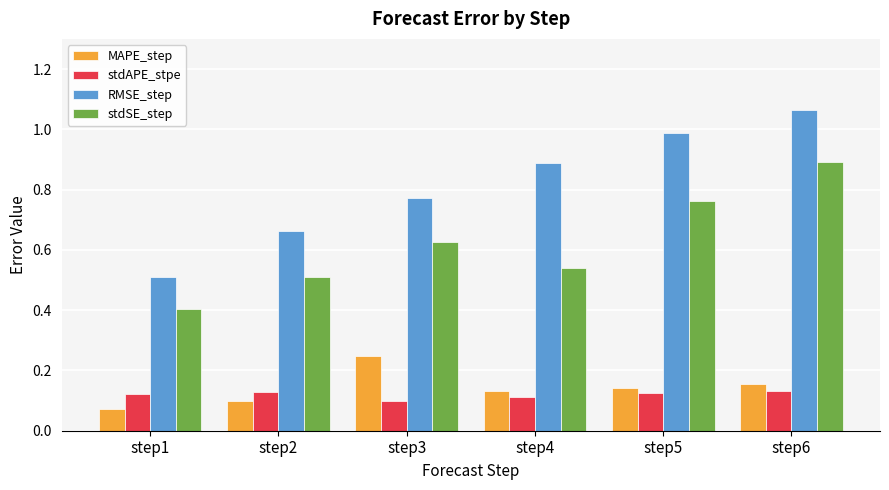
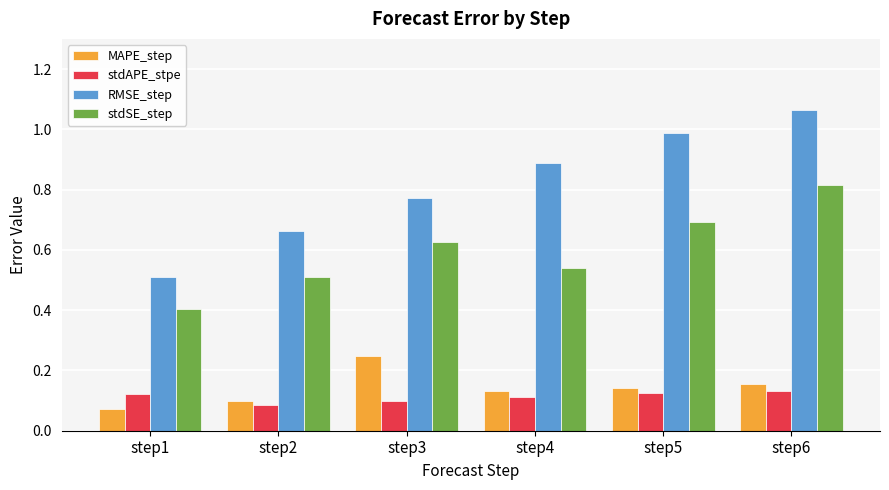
  {
    "MAPE_step": {
      "step1": 0.07,
      "step2": 0.10,
      "step3": 0.25,
      "step4": 0.13,
      "step5": 0.14,
      "step6": 0.15
    },
    "stdAPE_stpe": {
      "step1": 0.12,
-     "step2": 0.13,
+     "step2": 0.09,
      "step3": 0.10,
      "step4": 0.11,
      "step5": 0.12,
      "step6": 0.13
    },
    "RMSE_step": {
      "step1": 0.51,
      "step2": 0.66,
      "step3": 0.77,
      "step4": 0.89,
      "step5": 0.99,
      "step6": 1.06
    },
    "stdSE_step": {
      "step1": 0.40,
      "step2": 0.51,
      "step3": 0.63,
      "step4": 0.54,
-     "step5": 0.76,
-     "step6": 0.89
+     "step5": 0.69,
+     "step6": 0.82
    }
  }
